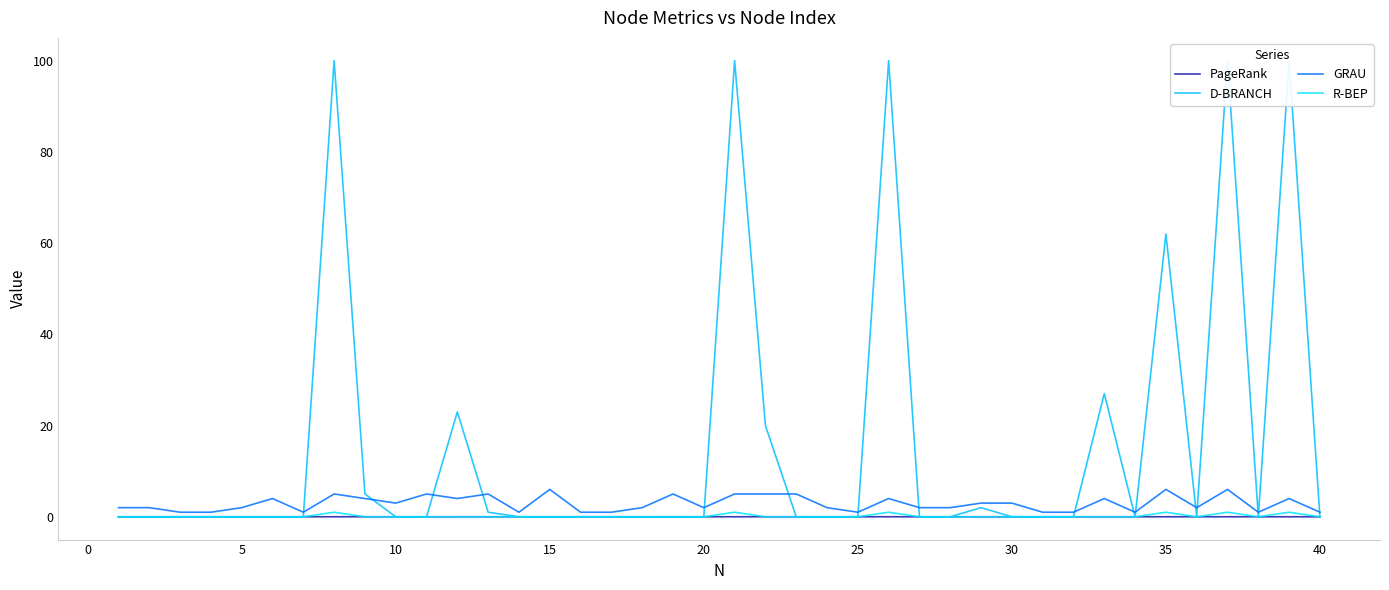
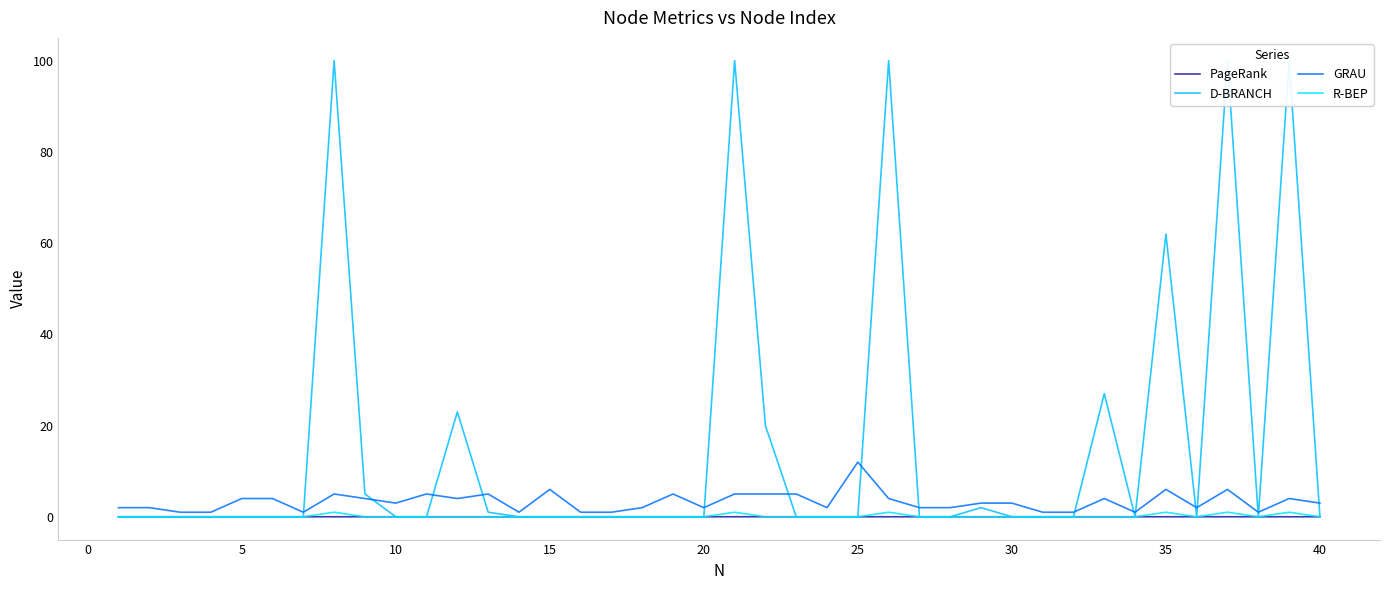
  {
    "PageRank": {
      "35": 0
    },
    "GRAU": {
-     "5": 2,
+     "5": 4,
      "10": 3,
      "15": 6,
      "20": 2,
-     "25": 1,
+     "25": 12,
      "30": 3,
      "35": 6,
-     "40": 1
+     "40": 3
    }
  }
